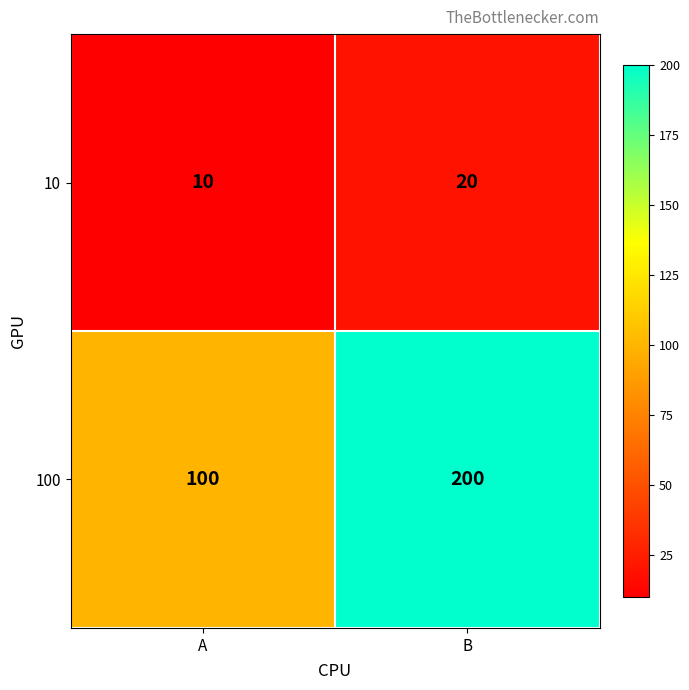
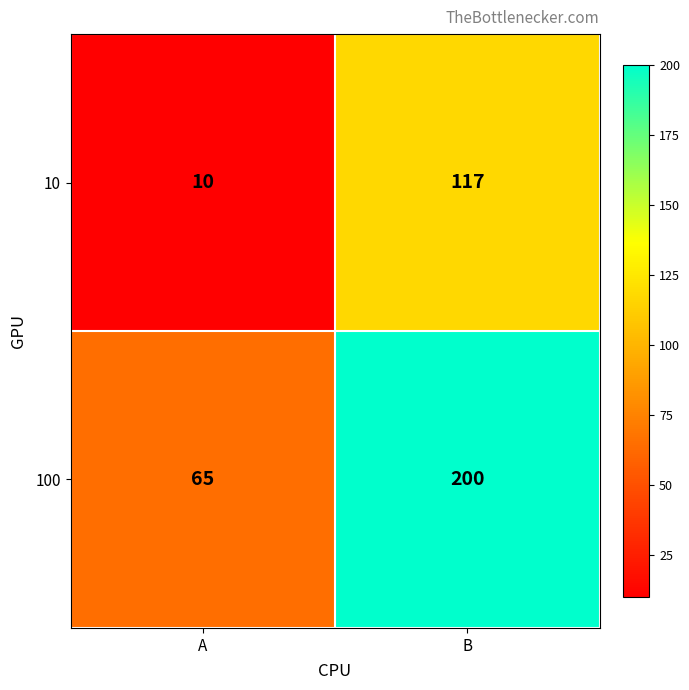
  {
    "10": {
      "A": 10,
-     "B": 20
+     "B": 117
    },
    "100": {
-     "A": 100,
+     "A": 65,
      "B": 200
    }
  }
